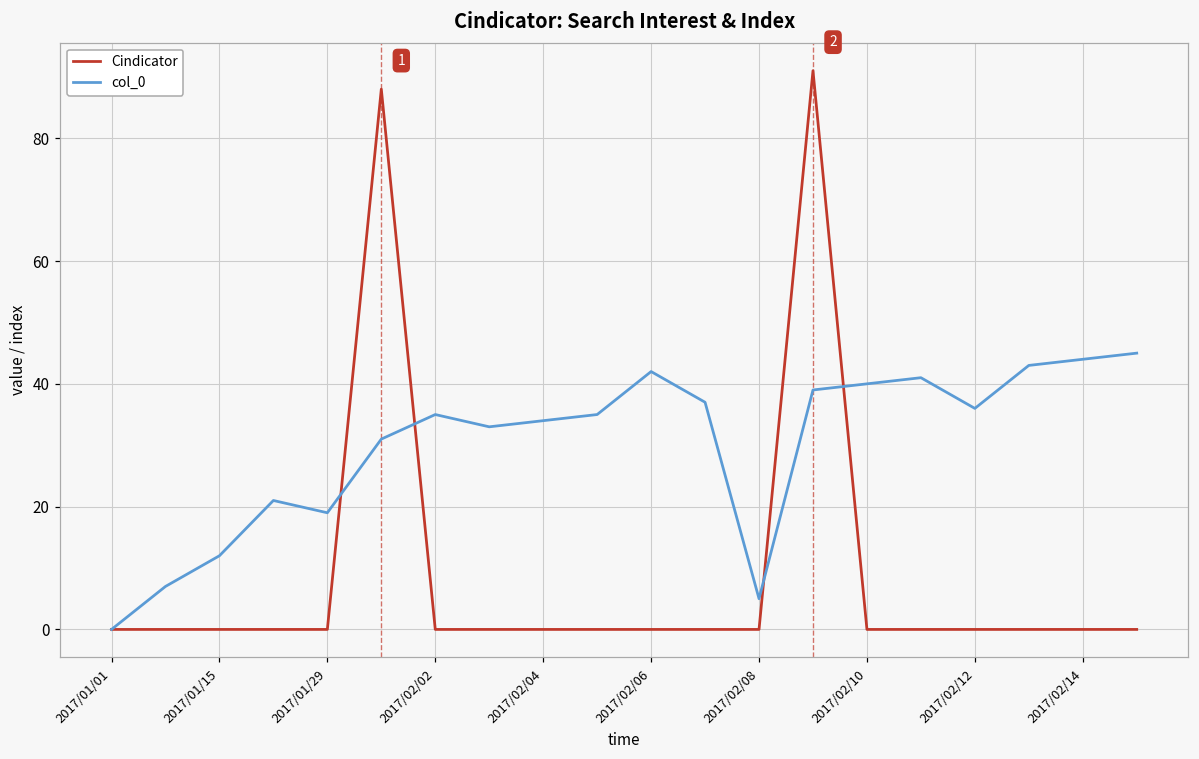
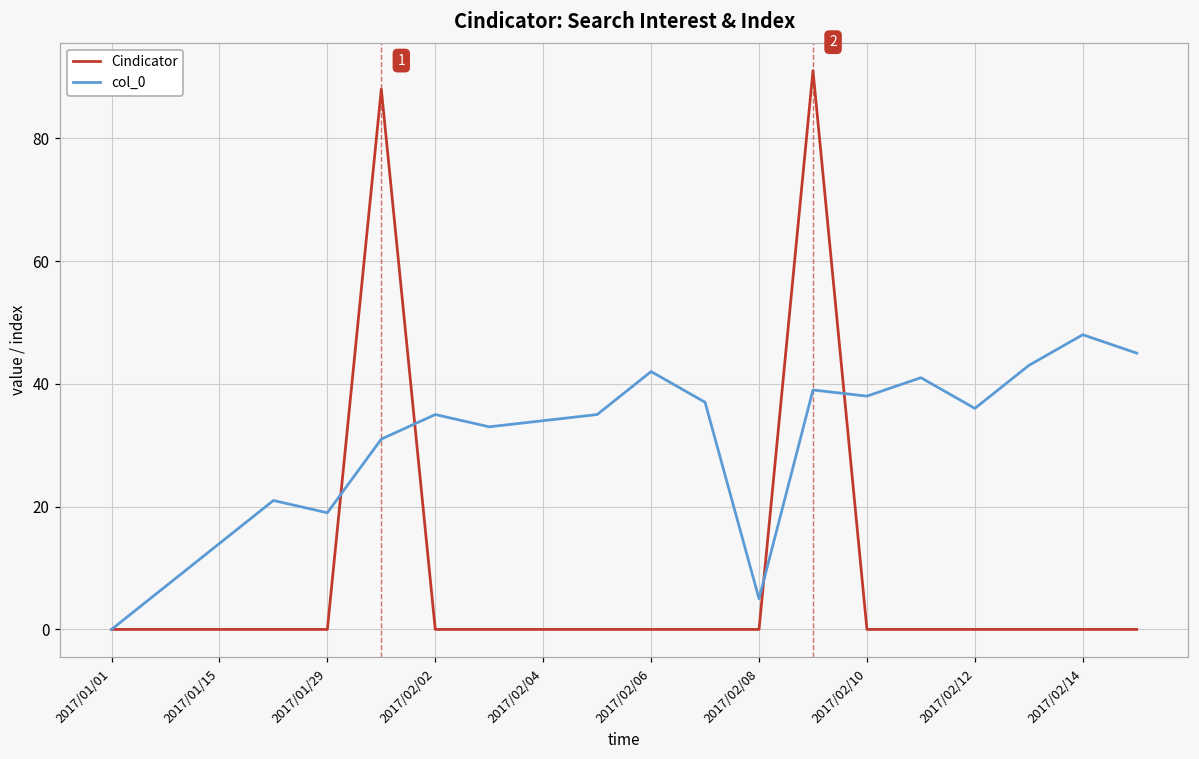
  {
    "Cindicator": {
      "2017/01/15": 0,
      "2017/01/29": 0,
      "2017/02/02": 0,
      "2017/02/04": 0,
      "2017/02/06": 0,
      "2017/02/08": 0,
      "2017/02/10": 0,
      "2017/02/12": 0,
      "2017/02/14": 0
    },
    "col_0": {
-     "2017/01/15": 12,
+     "2017/01/15": 14,
      "2017/01/29": 19,
      "2017/02/02": 35,
      "2017/02/04": 34,
      "2017/02/06": 42,
      "2017/02/08": 5,
-     "2017/02/10": 40,
+     "2017/02/10": 38,
      "2017/02/12": 36,
-     "2017/02/14": 44
+     "2017/02/14": 48
    }
  }
